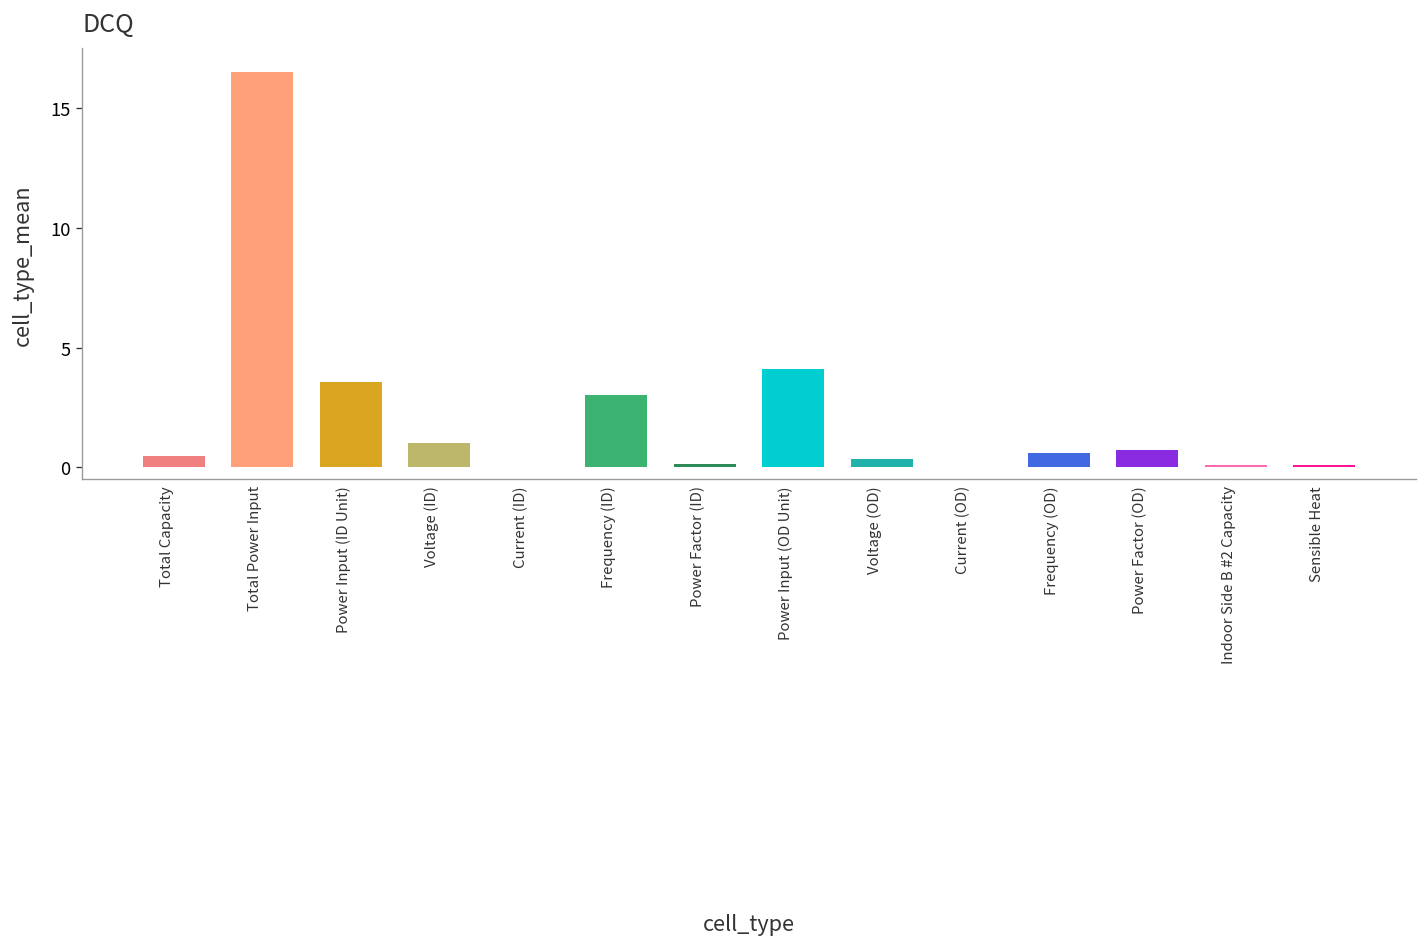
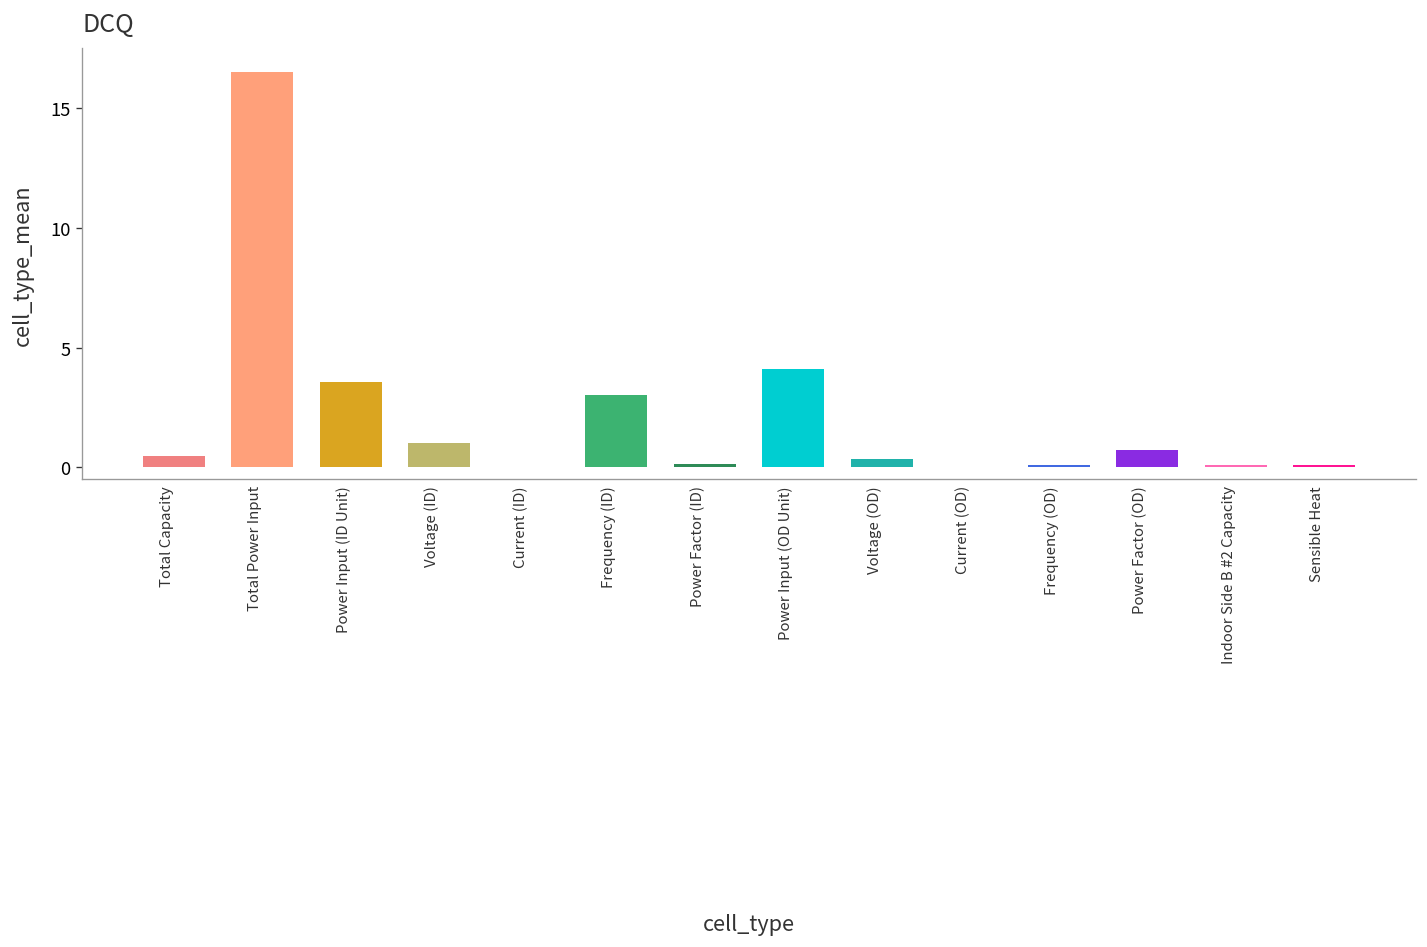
  {
    "Total Capacity": 0.5,
    "Total Power Input": 16.5,
    "Power Input (ID Unit)": 3.6,
    "Voltage (ID)": 1.0,
    "Frequency (ID)": 3.0,
    "Power Factor (ID)": 0.1,
    "Power Input (OD Unit)": 4.1,
    "Voltage (OD)": 0.3,
-   "Frequency (OD)": 0.6,
+   "Frequency (OD)": 0.1,
    "Power Factor (OD)": 0.7
  }
